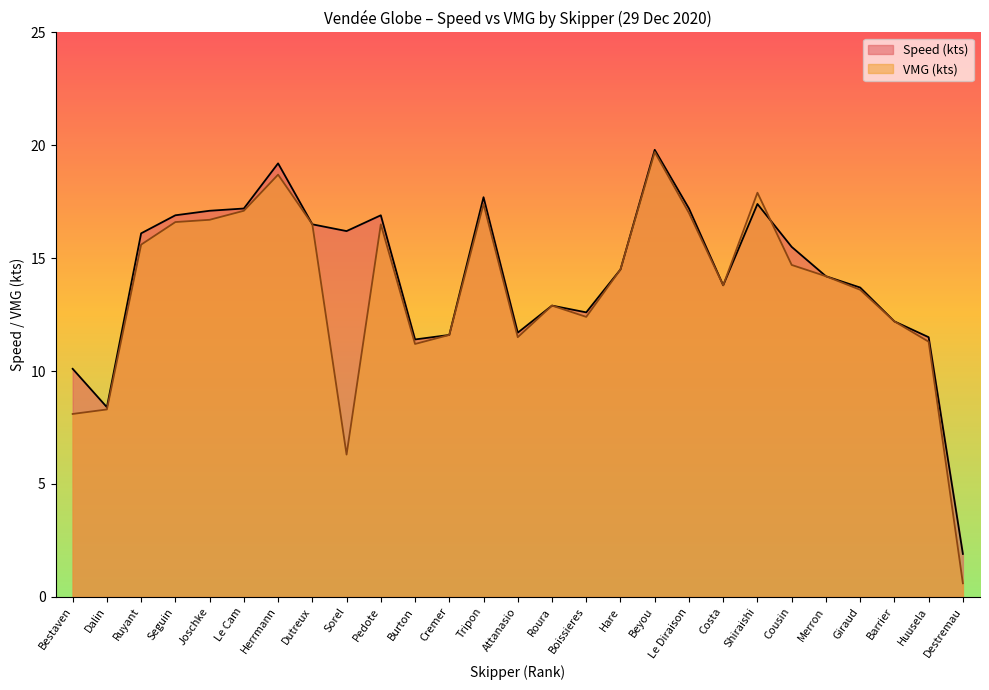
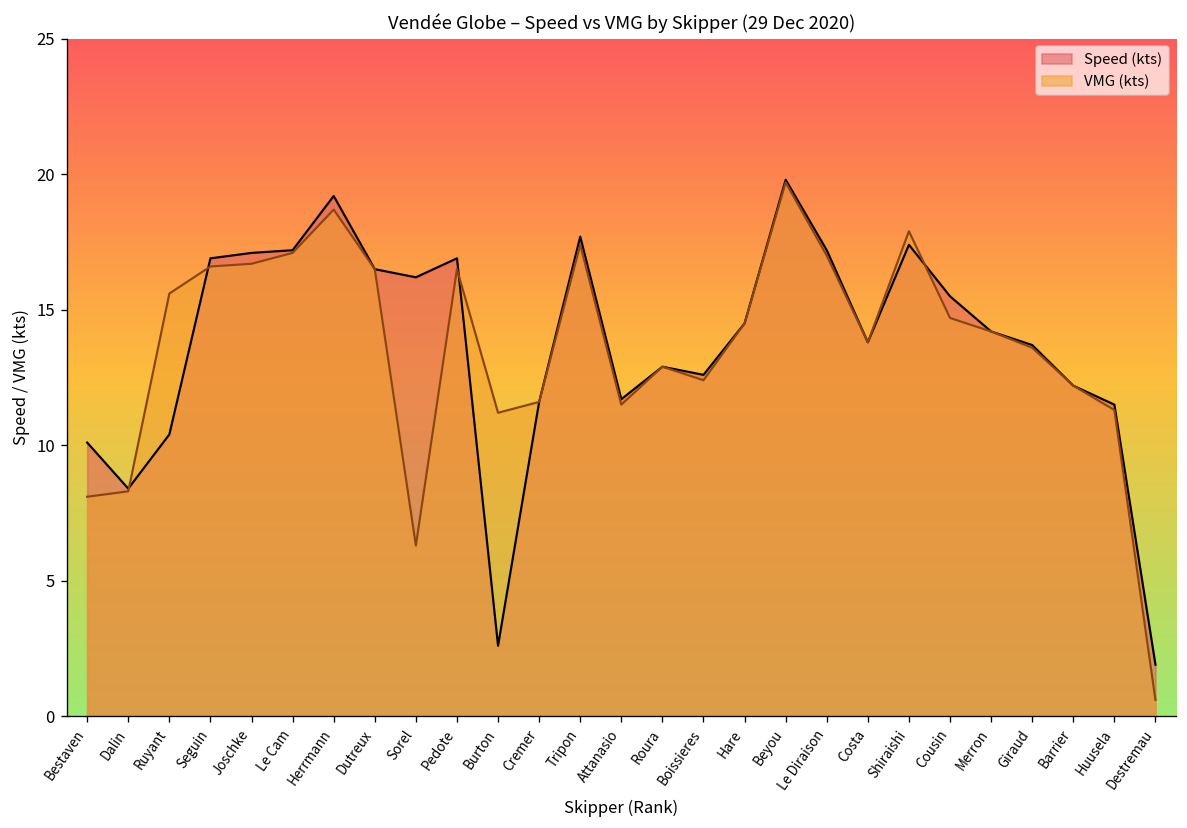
  {
    "Speed (kts)": {
      "Bestaven": 10.1,
-     "Ruyant": 16.1,
+     "Ruyant": 10.4,
      "Seguin": 16.9,
      "Joschke": 17.1,
      "Herrmann": 19.2,
      "Sorel": 16.2,
      "Pedote": 16.9,
-     "Burton": 11.4,
+     "Burton": 2.6,
      "Tripon": 17.7,
      "Attanasio": 11.7,
      "Boissieres": 12.6,
      "Le Diraison": 17.2,
      "Shiraishi": 17.4,
      "Cousin": 15.5,
      "Huusela": 11.5,
      "Destremau": 1.9
    },
    "VMG (kts)": {
      "Bestaven": 8.1,
      "Ruyant": 15.6,
      "Seguin": 16.6,
      "Joschke": 16.7,
      "Herrmann": 18.7,
      "Sorel": 6.3,
      "Pedote": 16.5,
      "Burton": 11.2,
      "Tripon": 17.4,
      "Attanasio": 11.5,
      "Boissieres": 12.4,
      "Le Diraison": 17.0,
      "Shiraishi": 17.9,
      "Cousin": 14.7,
      "Huusela": 11.3,
      "Destremau": 0.6
    }
  }
